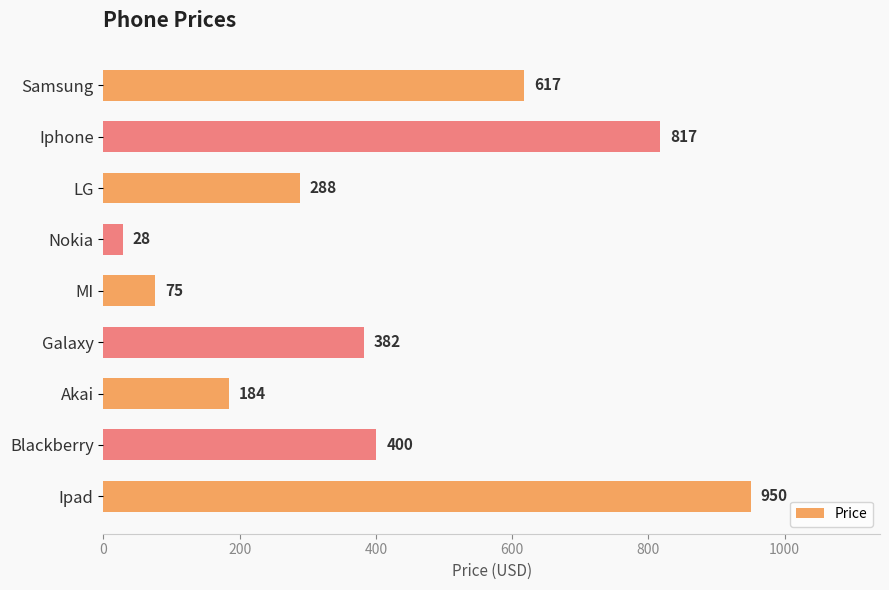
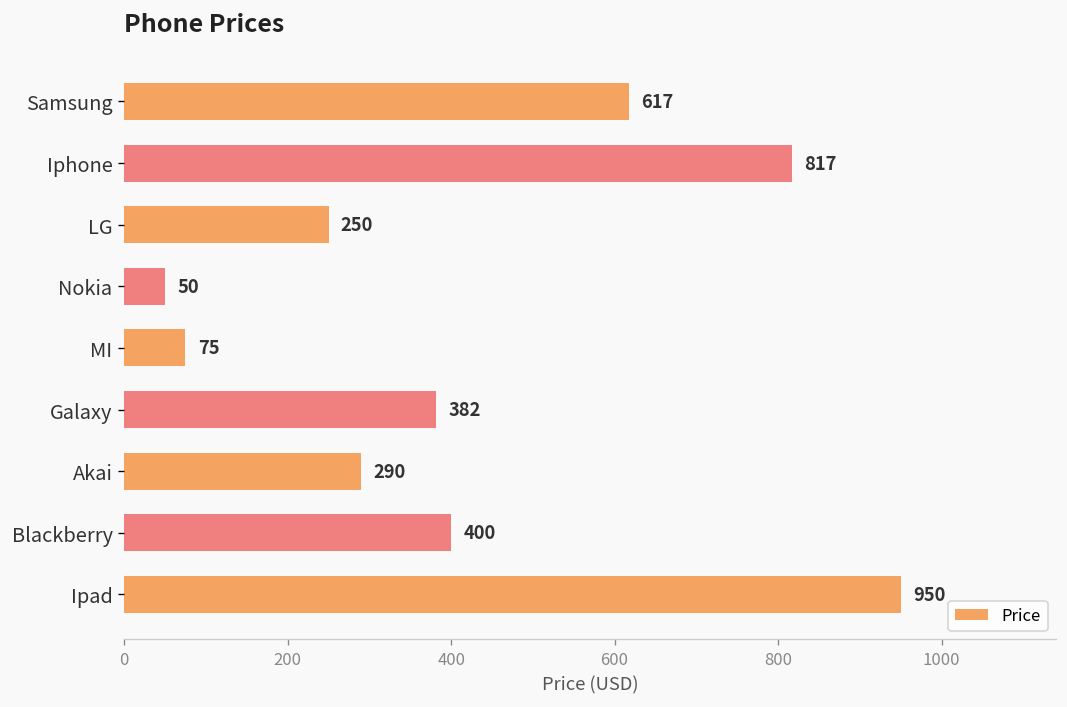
  {
    "Samsung": 617,
    "Iphone": 817,
-   "LG": 288,
-   "Nokia": 28,
+   "LG": 250,
+   "Nokia": 50,
    "MI": 75,
    "Galaxy": 382,
-   "Akai": 184,
+   "Akai": 290,
    "Blackberry": 400,
    "Ipad": 950
  }
